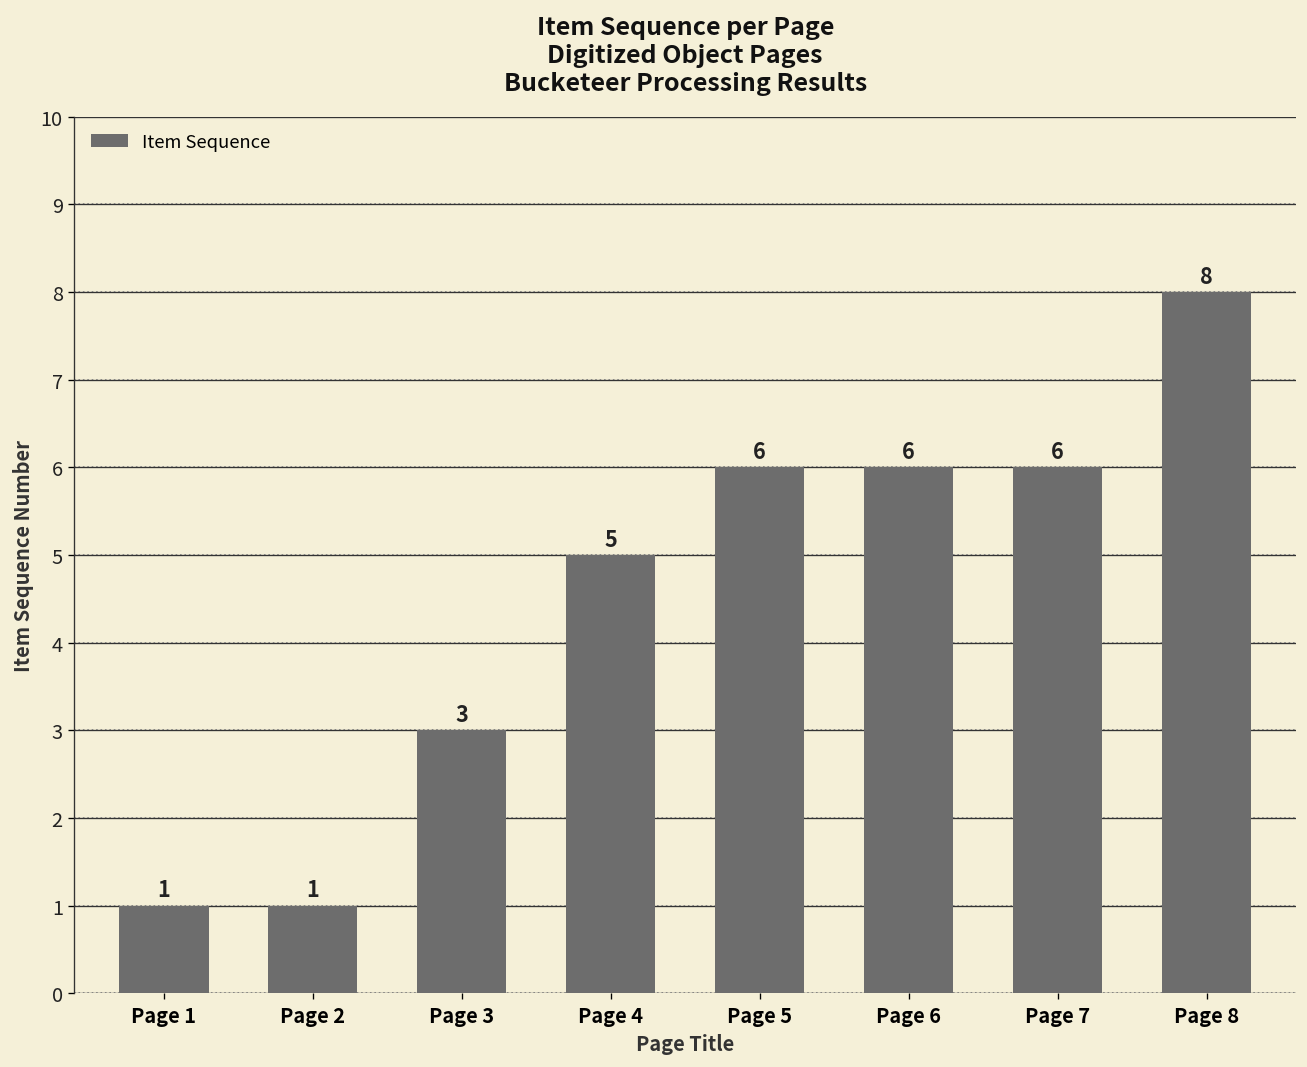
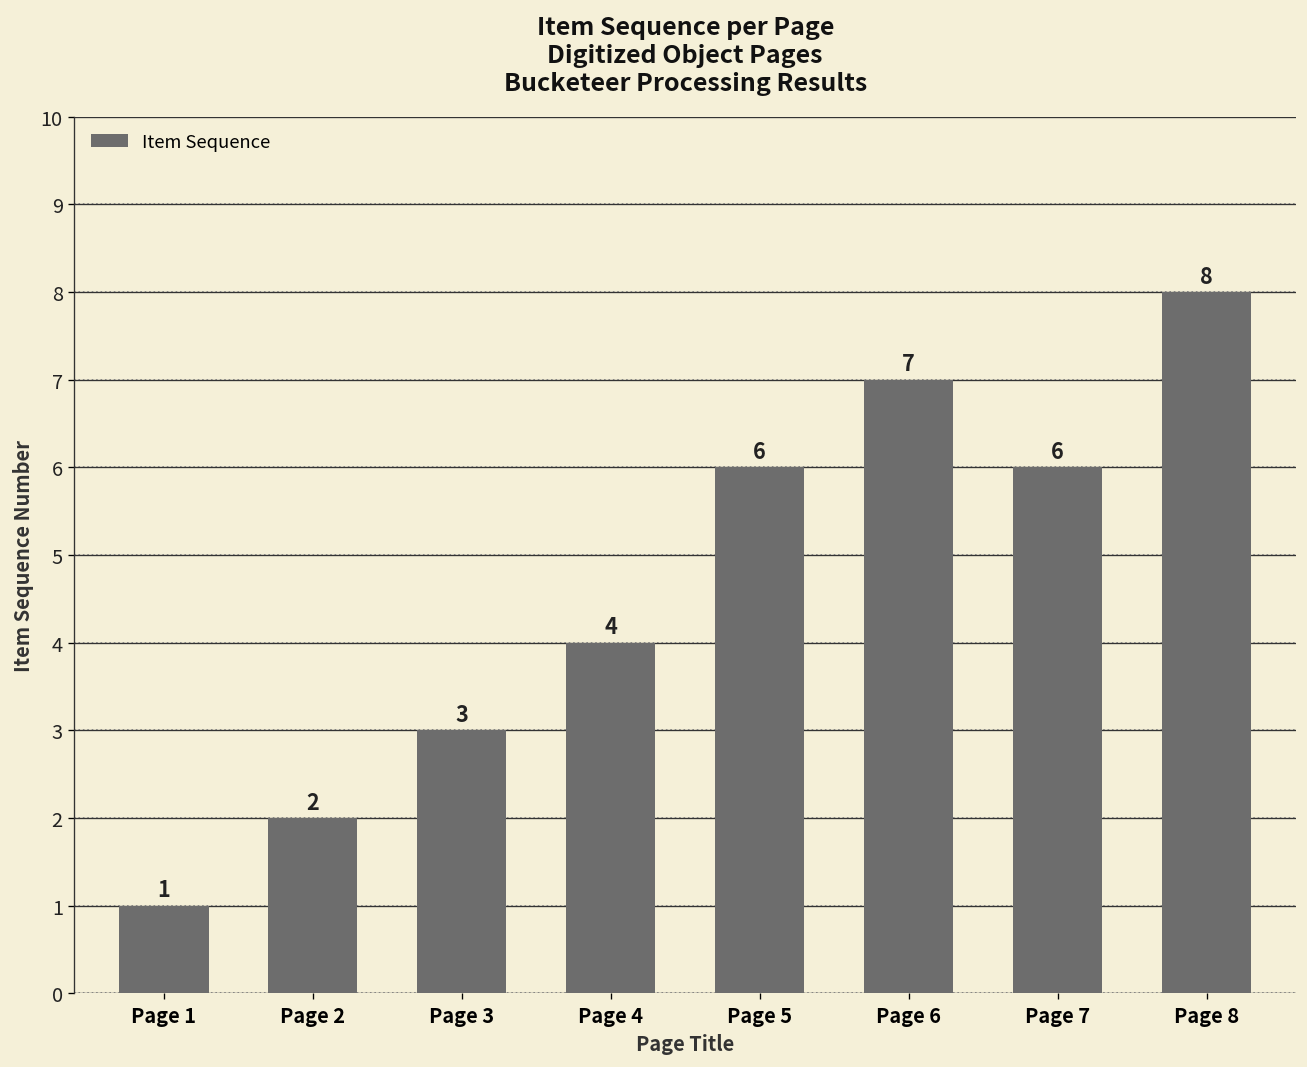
  {
    "Page 1": 1,
-   "Page 2": 1,
+   "Page 2": 2,
    "Page 3": 3,
-   "Page 4": 5,
+   "Page 4": 4,
    "Page 5": 6,
-   "Page 6": 6,
+   "Page 6": 7,
    "Page 7": 6,
    "Page 8": 8
  }
